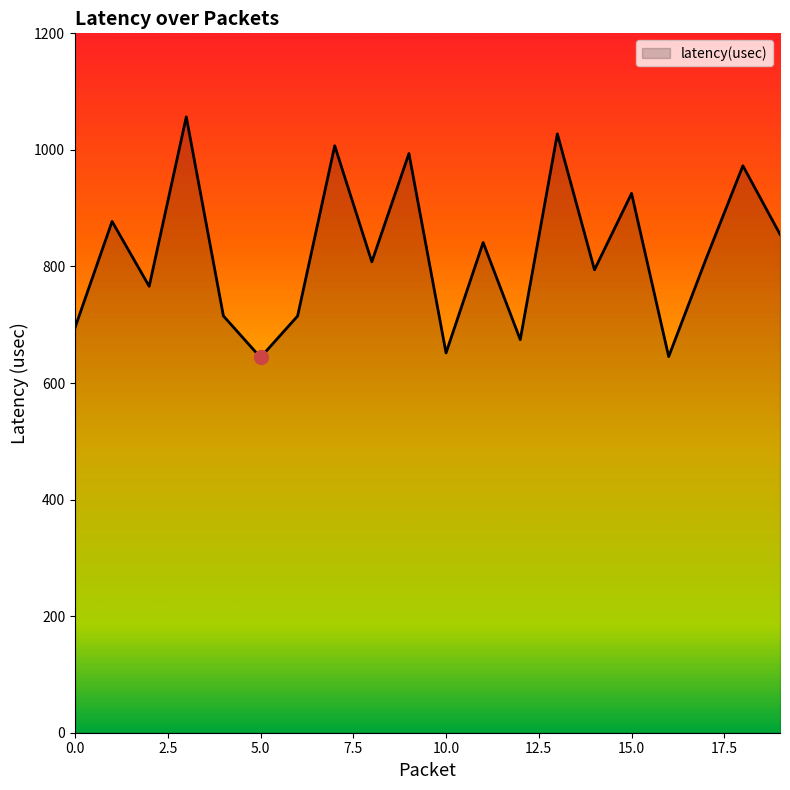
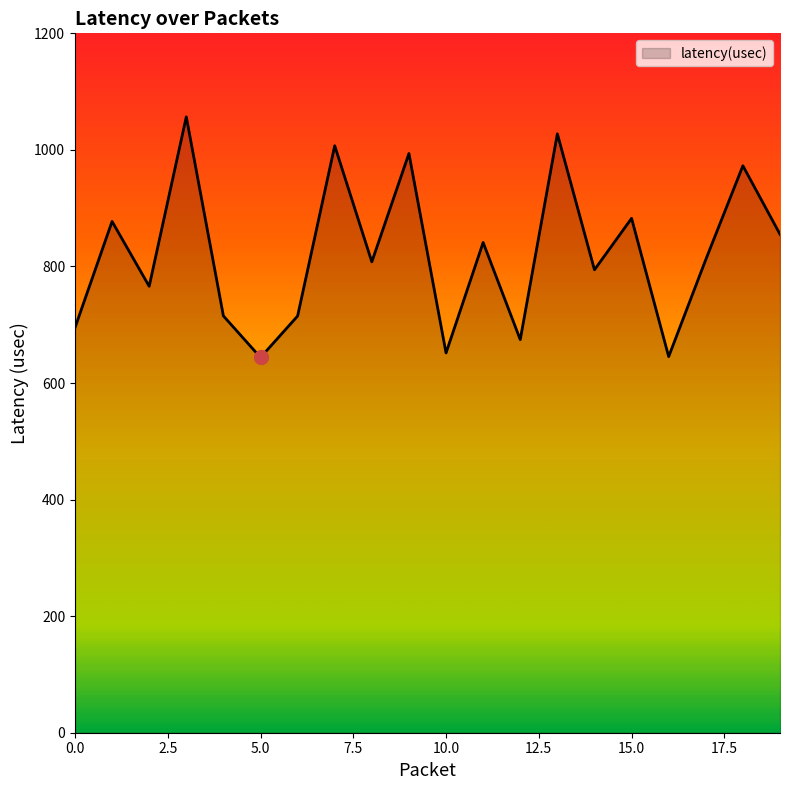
  {
    "latency(usec)": {
      "0.0": 690,
      "10.0": 650,
-     "15.0": 930
+     "15.0": 880
    }
  }
